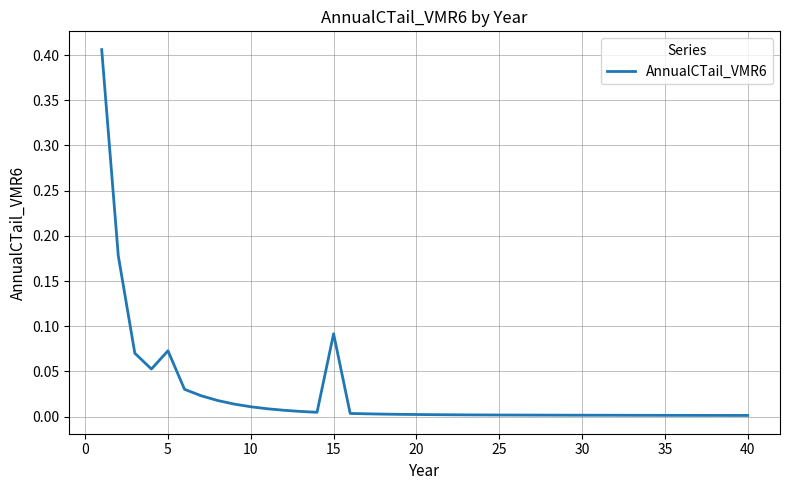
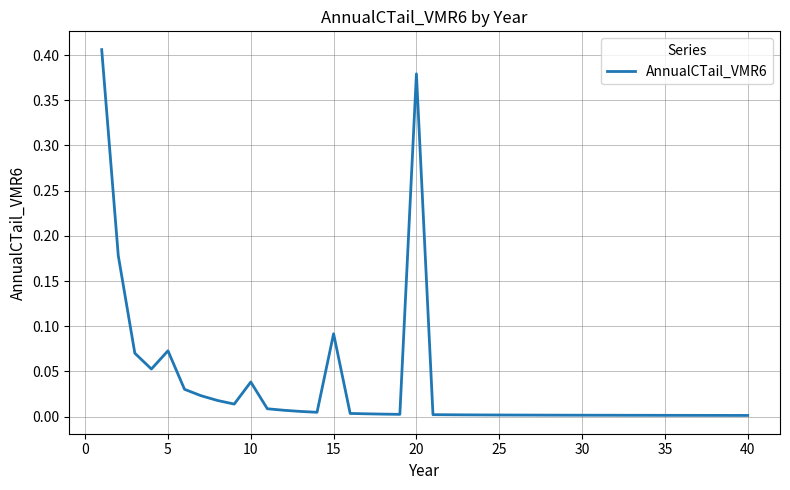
  {
    "5": 0.07,
-   "10": 0.01,
+   "10": 0.04,
    "15": 0.09,
-   "20": 0.00,
+   "20": 0.38,
    "25": 0.00,
    "30": 0.00,
    "35": 0.00,
    "40": 0.00
  }
